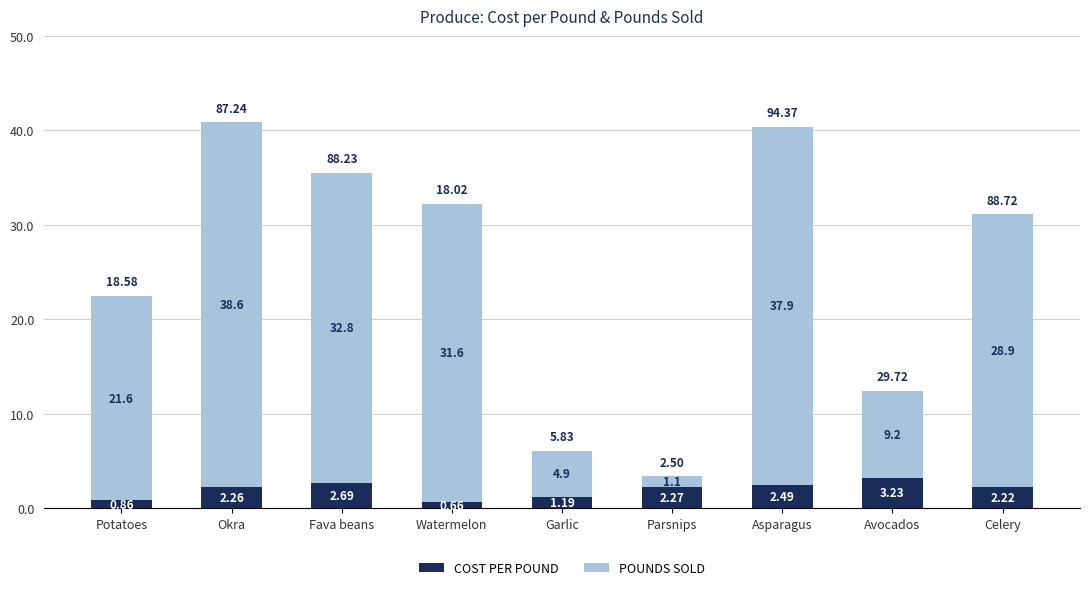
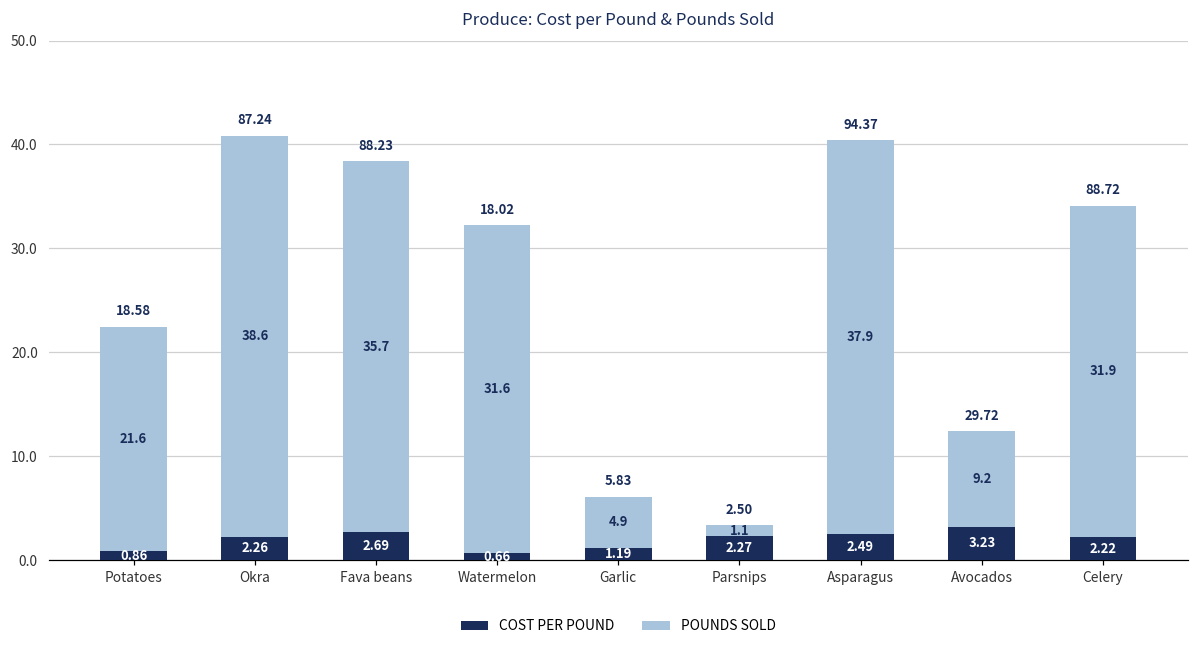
  {
    "COST PER POUND": {
      "Potatoes": 0.86,
      "Okra": 2.26,
      "Fava beans": 2.69,
      "Watermelon": 0.66,
      "Garlic": 1.19,
      "Parsnips": 2.27,
      "Asparagus": 2.49,
      "Avocados": 3.23,
      "Celery": 2.22
    },
    "POUNDS SOLD": {
      "Potatoes": 21.6,
      "Okra": 38.6,
-     "Fava beans": 32.8,
+     "Fava beans": 35.7,
      "Watermelon": 31.6,
      "Garlic": 4.9,
      "Parsnips": 1.1,
      "Asparagus": 37.9,
      "Avocados": 9.2,
-     "Celery": 28.9
+     "Celery": 31.9
    }
  }
